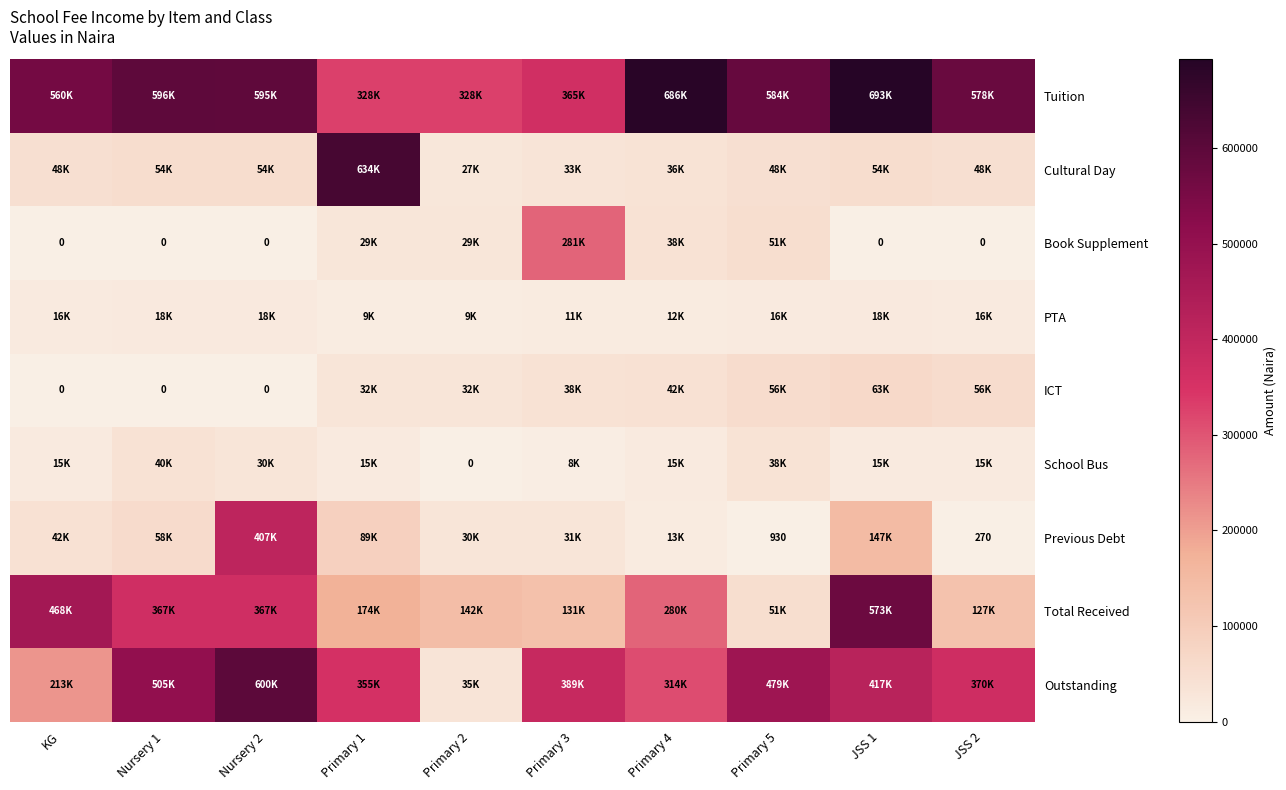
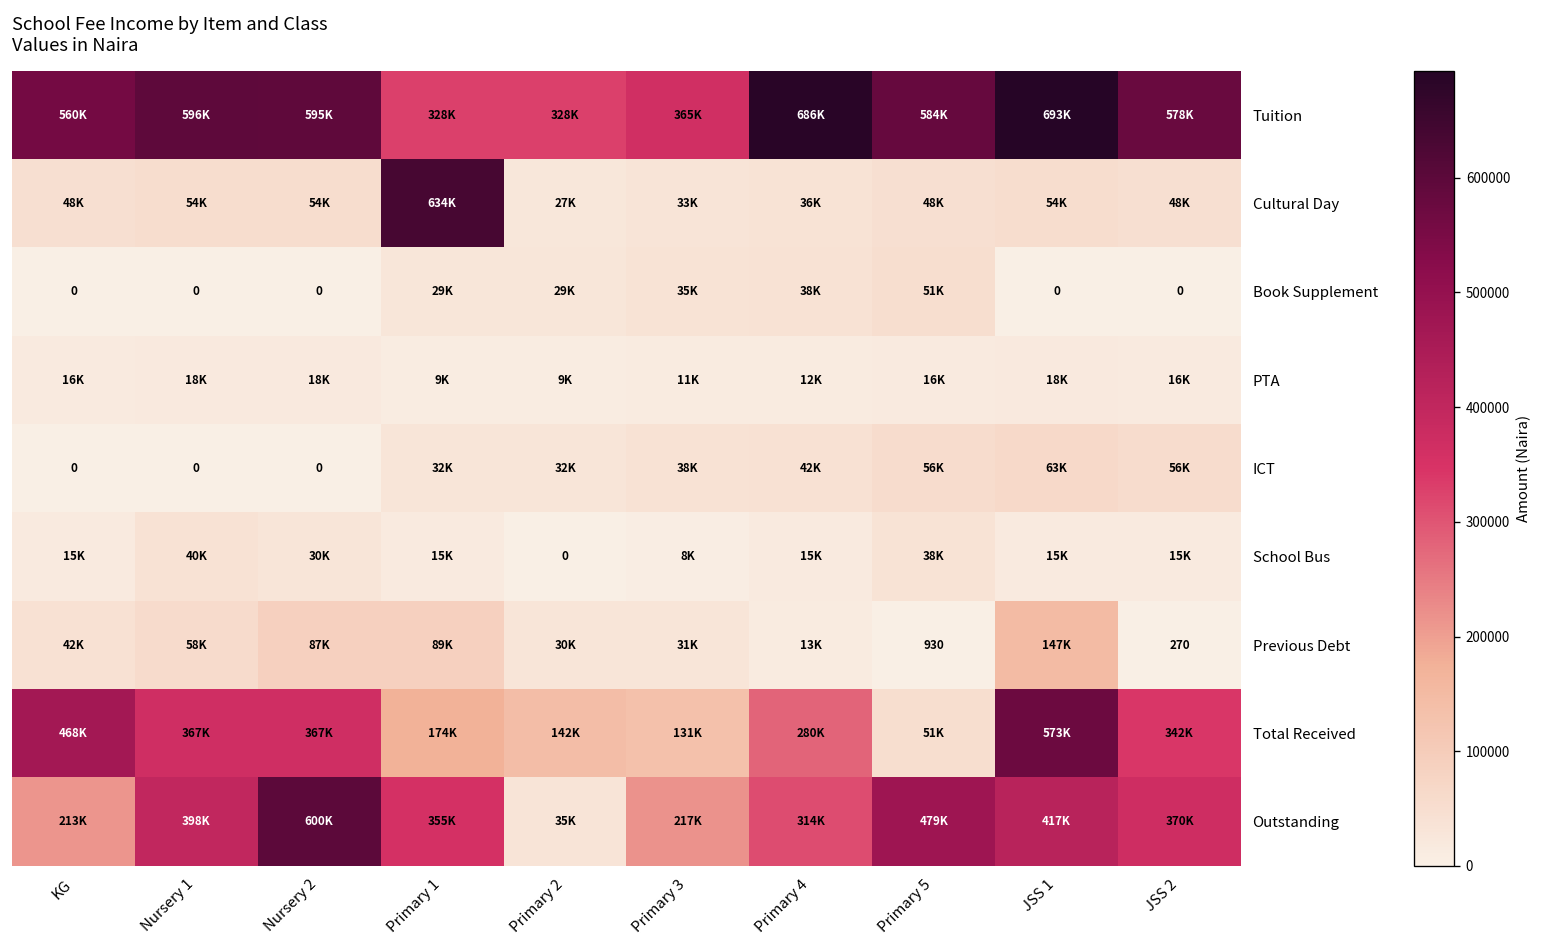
  {
    "Tuition": {
      "KG": "560K",
      "Nursery 1": "596K",
      "Nursery 2": "595K",
      "Primary 1": "328K",
      "Primary 2": "328K",
      "Primary 3": "365K",
      "Primary 4": "686K",
      "Primary 5": "584K",
      "JSS 1": "693K",
      "JSS 2": "578K"
    },
    "Cultural Day": {
      "KG": "48K",
      "Nursery 1": "54K",
      "Nursery 2": "54K",
      "Primary 1": "634K",
      "Primary 2": "27K",
      "Primary 3": "33K",
      "Primary 4": "36K",
      "Primary 5": "48K",
      "JSS 1": "54K",
      "JSS 2": "48K"
    },
    "Book Supplement": {
      "KG": "0",
      "Nursery 1": "0",
      "Nursery 2": "0",
      "Primary 1": "29K",
      "Primary 2": "29K",
-     "Primary 3": "281K",
+     "Primary 3": "35K",
      "Primary 4": "38K",
      "Primary 5": "51K",
      "JSS 1": "0",
      "JSS 2": "0"
    },
    "PTA": {
      "KG": "16K",
      "Nursery 1": "18K",
      "Nursery 2": "18K",
      "Primary 1": "9K",
      "Primary 2": "9K",
      "Primary 3": "11K",
      "Primary 4": "12K",
      "Primary 5": "16K",
      "JSS 1": "18K",
      "JSS 2": "16K"
    },
    "ICT": {
      "KG": "0",
      "Nursery 1": "0",
      "Nursery 2": "0",
      "Primary 1": "32K",
      "Primary 2": "32K",
      "Primary 3": "38K",
      "Primary 4": "42K",
      "Primary 5": "56K",
      "JSS 1": "63K",
      "JSS 2": "56K"
    },
    "School Bus": {
      "KG": "15K",
      "Nursery 1": "40K",
      "Nursery 2": "30K",
      "Primary 1": "15K",
      "Primary 2": "0",
      "Primary 3": "8K",
      "Primary 4": "15K",
      "Primary 5": "38K",
      "JSS 1": "15K",
      "JSS 2": "15K"
    },
    "Previous Debt": {
      "KG": "42K",
      "Nursery 1": "58K",
-     "Nursery 2": "407K",
+     "Nursery 2": "87K",
      "Primary 1": "89K",
      "Primary 2": "30K",
      "Primary 3": "31K",
      "Primary 4": "13K",
      "Primary 5": "930",
      "JSS 1": "147K",
      "JSS 2": "270"
    },
    "Total Received": {
      "KG": "468K",
      "Nursery 1": "367K",
      "Nursery 2": "367K",
      "Primary 1": "174K",
      "Primary 2": "142K",
      "Primary 3": "131K",
      "Primary 4": "280K",
      "Primary 5": "51K",
      "JSS 1": "573K",
-     "JSS 2": "127K"
+     "JSS 2": "342K"
    },
    "Outstanding": {
      "KG": "213K",
-     "Nursery 1": "505K",
+     "Nursery 1": "398K",
      "Nursery 2": "600K",
      "Primary 1": "355K",
      "Primary 2": "35K",
-     "Primary 3": "389K",
+     "Primary 3": "217K",
      "Primary 4": "314K",
      "Primary 5": "479K",
      "JSS 1": "417K",
      "JSS 2": "370K"
    }
  }
